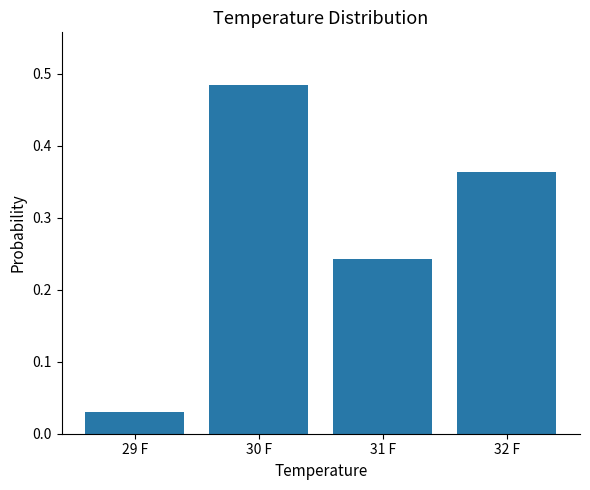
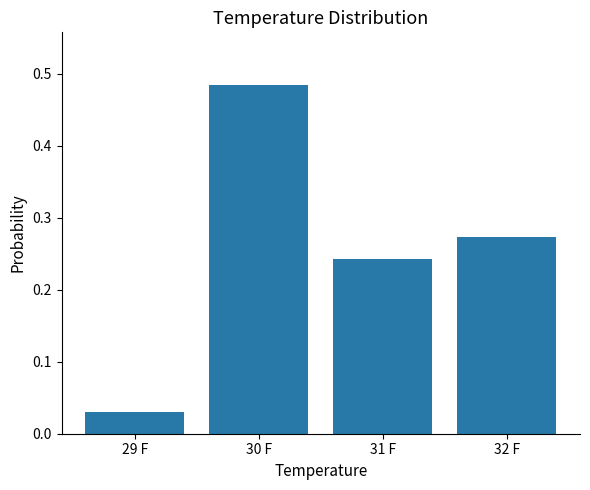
  {
    "29 F": 0.03,
    "30 F": 0.48,
    "31 F": 0.24,
-   "32 F": 0.36
+   "32 F": 0.27
  }
